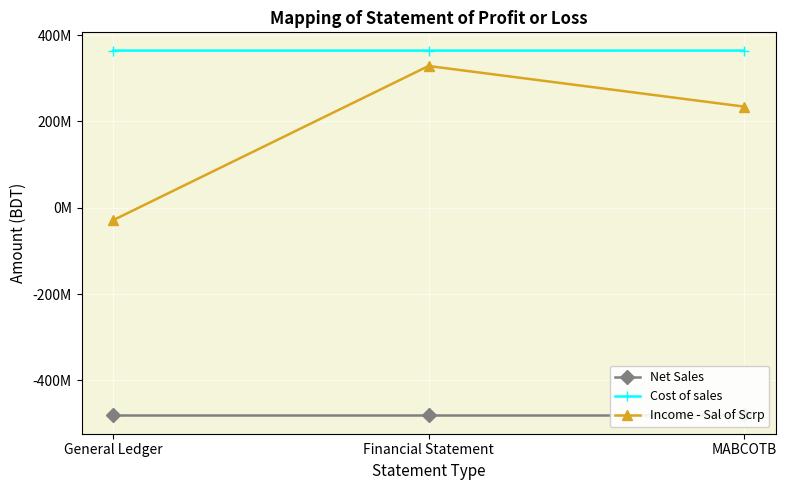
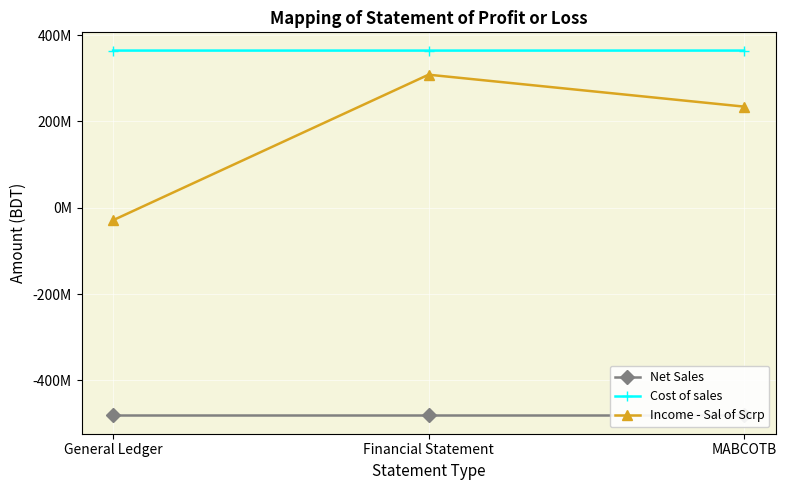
  {
    "Net Sales": {
      "General Ledger": -480000000,
      "Financial Statement": -480000000
    },
    "Cost of sales": {
      "General Ledger": 360000000,
      "Financial Statement": 360000000,
      "MABCOTB": 360000000
    },
    "Income - Sal of Scrp": {
      "General Ledger": -30000000,
-     "Financial Statement": 330000000,
+     "Financial Statement": 310000000,
      "MABCOTB": 230000000
    }
  }
